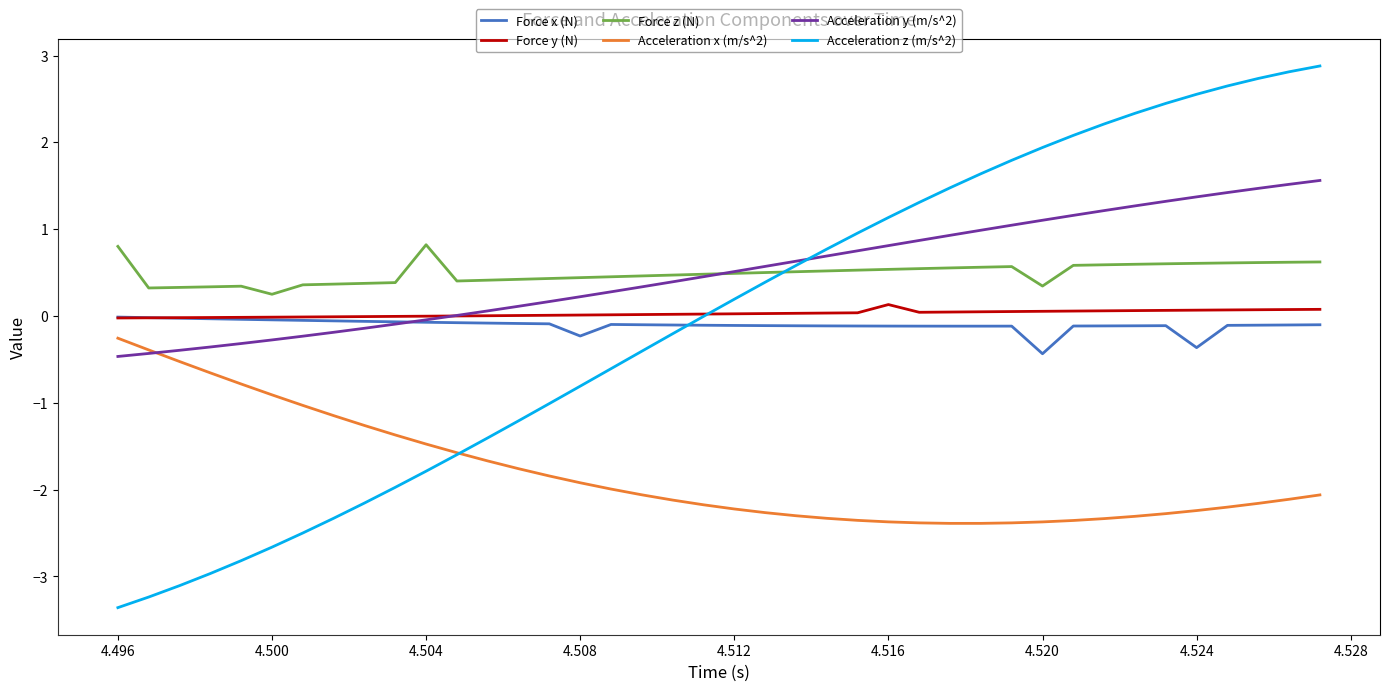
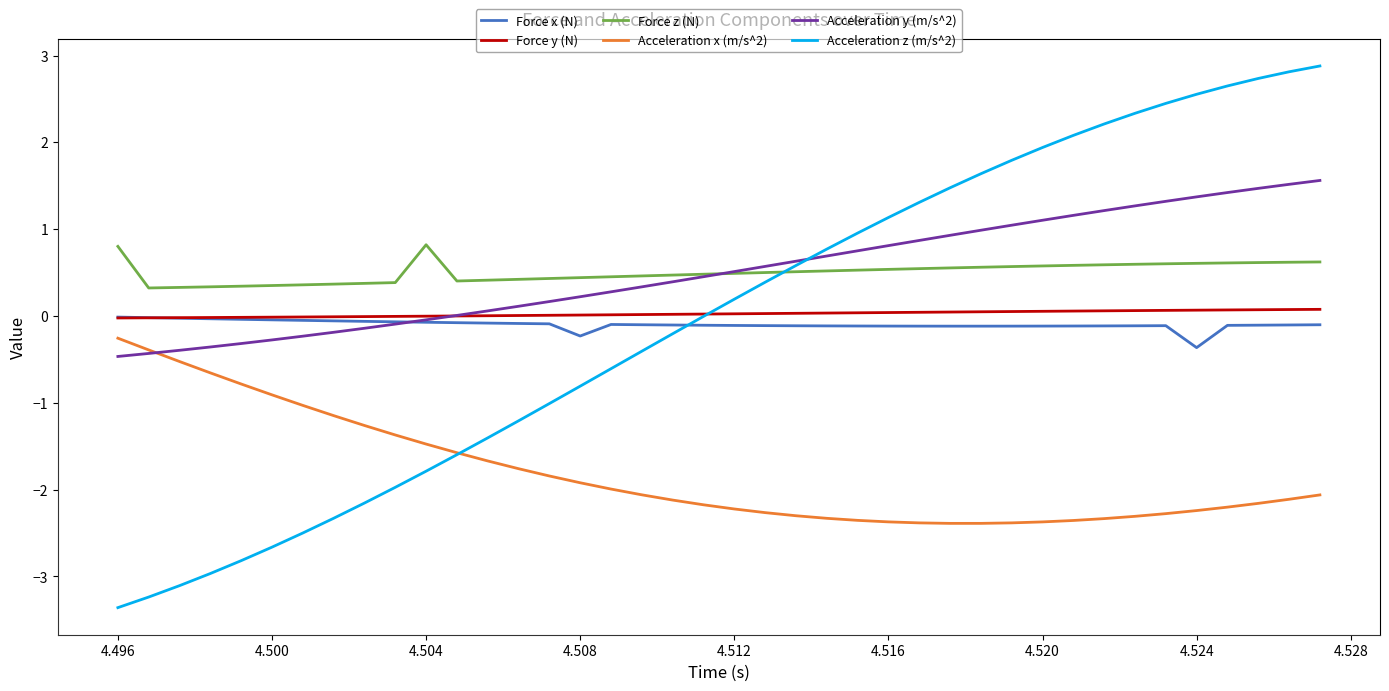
  {
    "Force x (N)": {
      "4.500": 0.0,
      "4.508": -0.2,
      "4.512": -0.1,
      "4.516": -0.1,
-     "4.520": -0.4,
+     "4.520": -0.1,
      "4.524": -0.4
    },
    "Force y (N)": {
      "4.500": 0.0,
      "4.504": 0.0,
      "4.508": 0.0,
      "4.512": 0.0,
-     "4.516": 0.1,
+     "4.516": 0.0,
      "4.520": 0.1,
      "4.524": 0.1
    },
    "Force z (N)": {
      "4.496": 0.8,
-     "4.500": 0.3,
+     "4.500": 0.4,
      "4.504": 0.8,
      "4.508": 0.4,
      "4.516": 0.5,
-     "4.520": 0.3,
+     "4.520": 0.6,
      "4.524": 0.6
    },
    "Acceleration x (m/s^2)": {
      "4.496": -0.3,
      "4.500": -0.9,
      "4.504": -1.5,
      "4.508": -1.9,
      "4.512": -2.2,
      "4.516": -2.4,
      "4.520": -2.4,
      "4.524": -2.2
    },
    "Acceleration y (m/s^2)": {
      "4.496": -0.5,
      "4.500": -0.3,
      "4.508": 0.2,
      "4.516": 0.8,
      "4.520": 1.1,
      "4.524": 1.4
    },
    "Acceleration z (m/s^2)": {
      "4.496": -3.4,
      "4.500": -2.7,
      "4.504": -1.8,
      "4.508": -0.8,
      "4.512": 0.2,
      "4.516": 1.1,
      "4.520": 1.9,
      "4.524": 2.6
    }
  }
